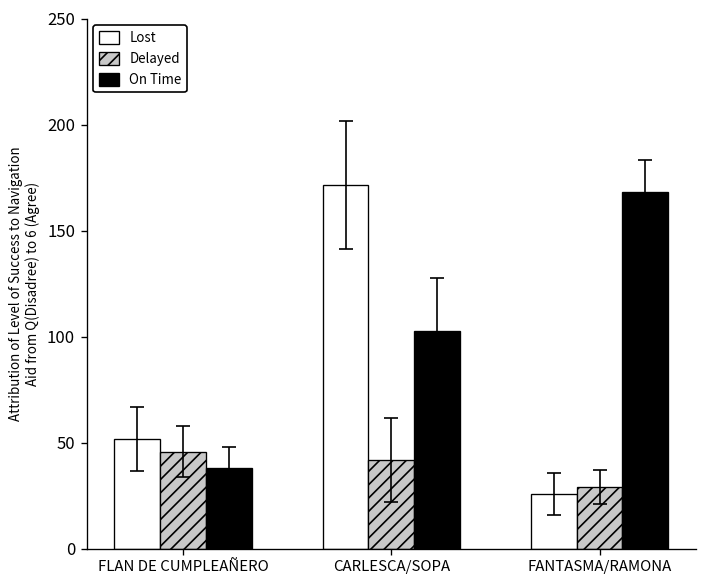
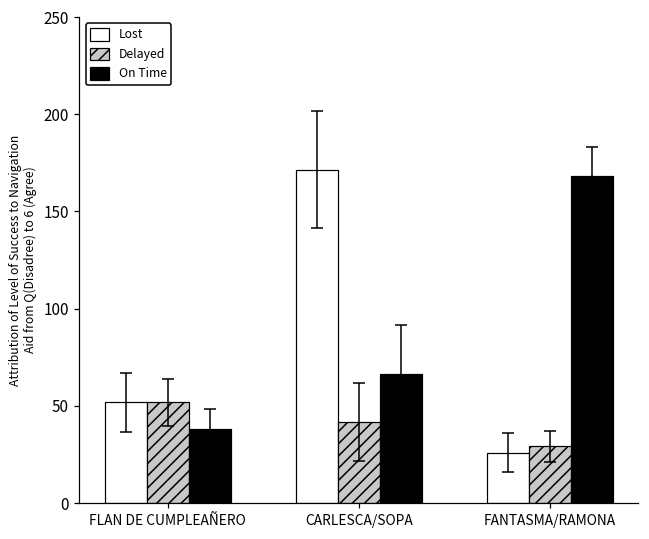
  {
    "Lost": {
      "FLAN DE CUMPLEAÑERO": 52,
      "CARLESCA/SOPA": 172,
      "FANTASMA/RAMONA": 26
    },
    "Delayed": {
-     "FLAN DE CUMPLEAÑERO": 46,
+     "FLAN DE CUMPLEAÑERO": 52,
      "CARLESCA/SOPA": 42,
      "FANTASMA/RAMONA": 29
    },
    "On Time": {
      "FLAN DE CUMPLEAÑERO": 38,
-     "CARLESCA/SOPA": 103,
+     "CARLESCA/SOPA": 67,
      "FANTASMA/RAMONA": 168
    }
  }
